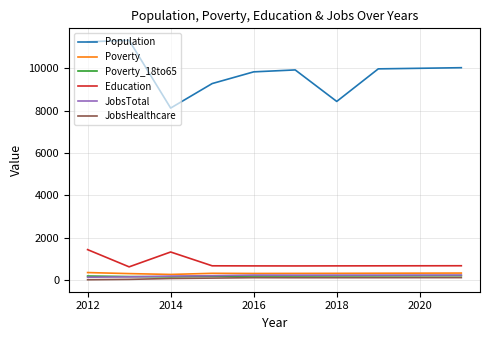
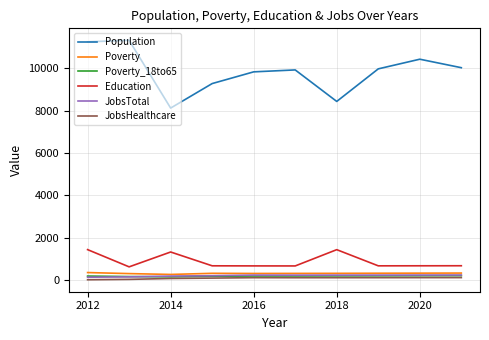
  {
    "Population": {
      "2016": 9800,
      "2018": 8400,
-     "2020": 10000
+     "2020": 10400
    },
    "Poverty": {
      "2012": 400
    },
    "Education": {
      "2012": 1400,
      "2014": 1300,
      "2016": 700,
-     "2018": 700,
+     "2018": 1400,
      "2020": 700
    },
    "JobsHealthcare": {
      "2012": 0
    }
  }
